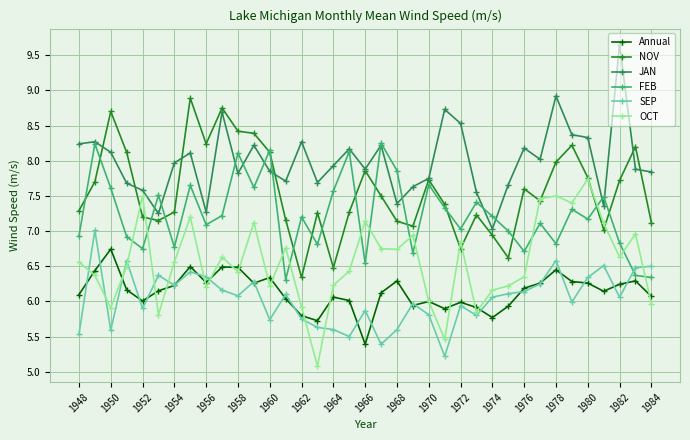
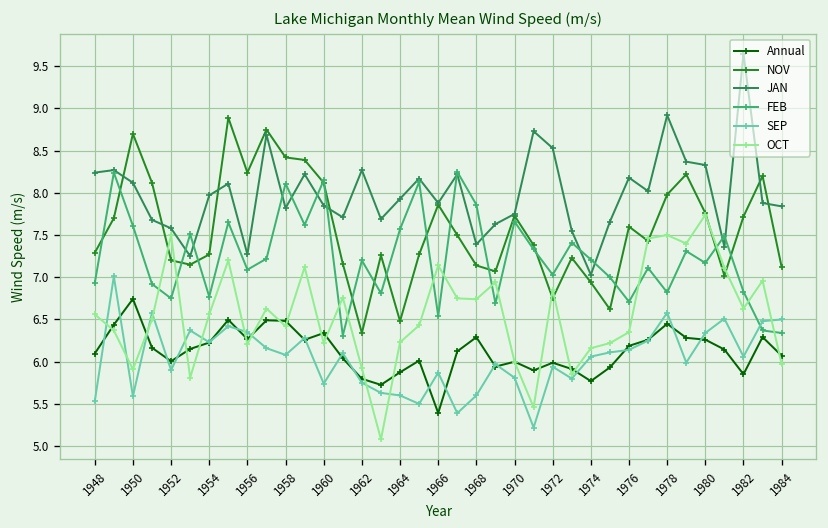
  {
    "Annual": {
      "1948": 6.1,
      "1950": 6.7,
      "1952": 6.0,
      "1956": 6.3,
      "1958": 6.5,
      "1960": 6.3,
      "1962": 5.8,
-     "1964": 6.1,
+     "1964": 5.9,
      "1966": 5.4,
      "1968": 6.3,
      "1972": 6.0,
      "1974": 5.8,
      "1976": 6.2,
      "1978": 6.4,
      "1980": 6.3,
-     "1982": 6.2,
+     "1982": 5.9,
      "1984": 6.1
    }
  }
